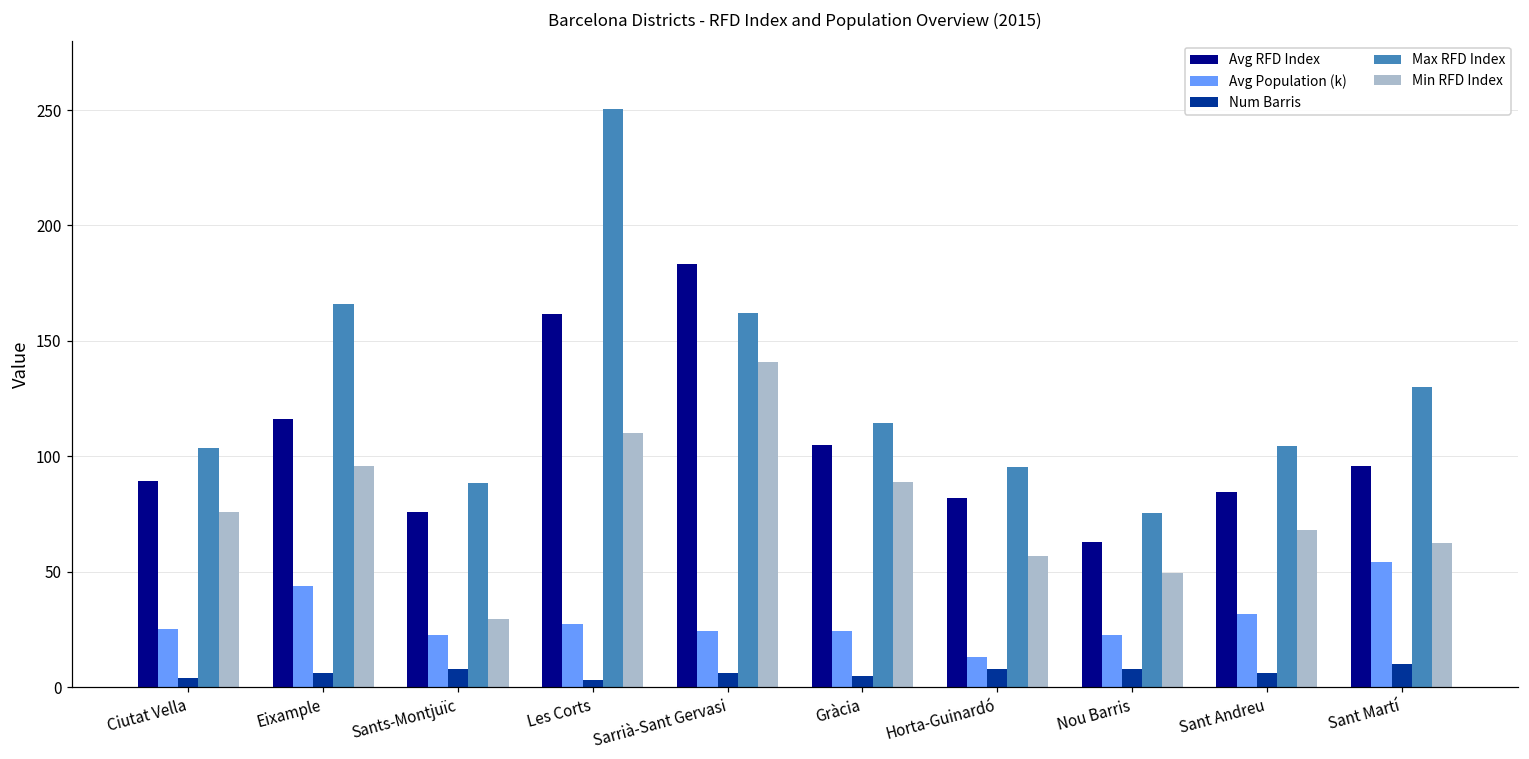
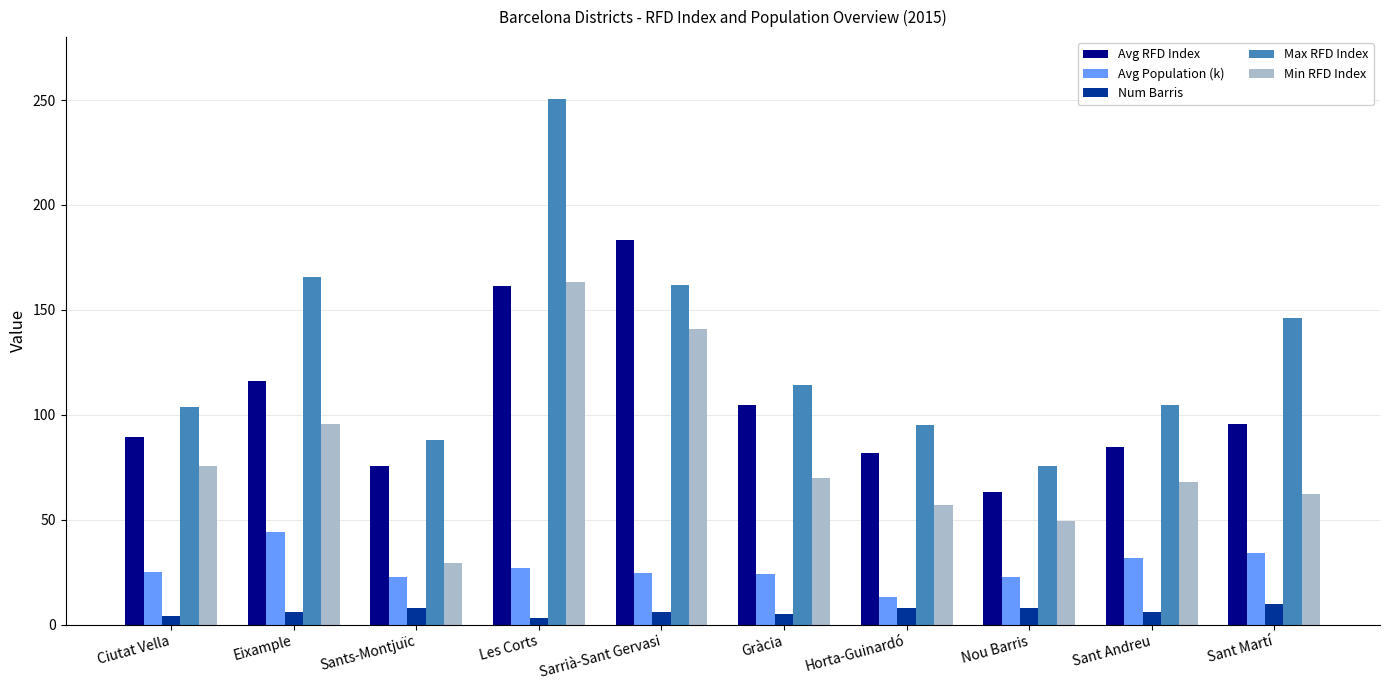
  {
    "Avg Population (k)": {
      "Ciutat Vella": 25,
      "Eixample": 44,
      "Sants-Montjuïc": 23,
      "Les Corts": 27,
      "Sarrià-Sant Gervasi": 24,
      "Gràcia": 24,
      "Horta-Guinardó": 13,
      "Nou Barris": 23,
      "Sant Andreu": 32,
-     "Sant Martí": 54
+     "Sant Martí": 34
    },
    "Max RFD Index": {
      "Ciutat Vella": 104,
      "Eixample": 166,
      "Sants-Montjuïc": 88,
      "Les Corts": 251,
      "Sarrià-Sant Gervasi": 162,
      "Gràcia": 114,
      "Horta-Guinardó": 95,
      "Nou Barris": 76,
      "Sant Andreu": 105,
-     "Sant Martí": 130
+     "Sant Martí": 146
    },
    "Min RFD Index": {
      "Ciutat Vella": 76,
      "Eixample": 96,
      "Sants-Montjuïc": 30,
-     "Les Corts": 110,
+     "Les Corts": 163,
      "Sarrià-Sant Gervasi": 141,
-     "Gràcia": 89,
+     "Gràcia": 70,
      "Horta-Guinardó": 57,
      "Nou Barris": 50,
      "Sant Andreu": 68,
      "Sant Martí": 62
    }
  }
